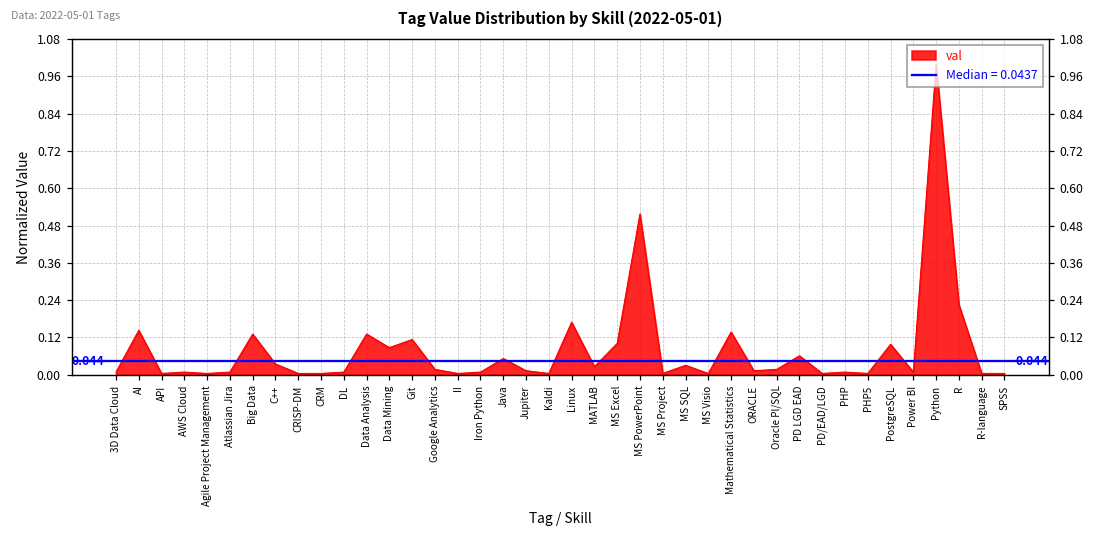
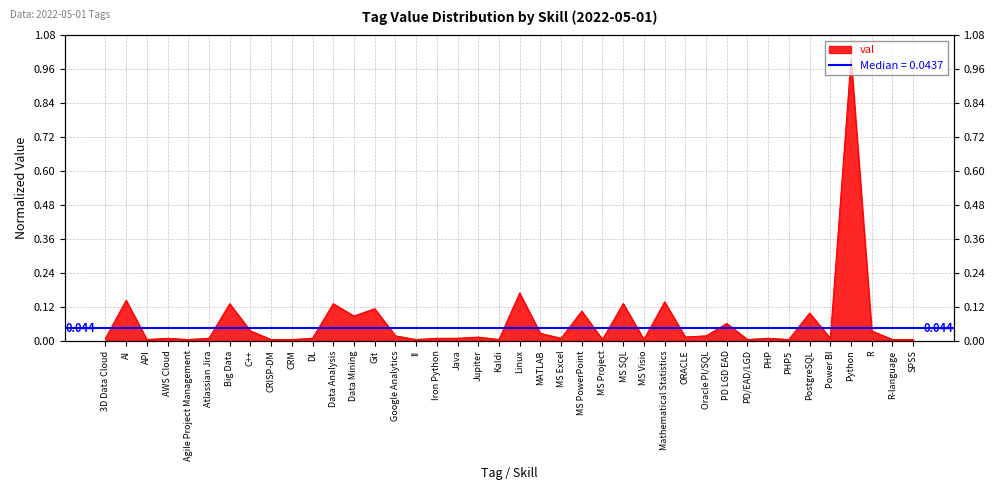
  {
    "AI": 0.14,
    "API": 0.00,
    "AWS Cloud": 0.01,
    "Agile Project Management": 0.00,
    "Atlassian Jira": 0.01,
    "Big Data": 0.13,
    "C++": 0.03,
    "CRISP-DM": 0.00,
    "CRM": 0.00,
    "DL": 0.01,
    "Data Analysis": 0.13,
    "Data Mining": 0.09,
    "Git": 0.11,
    "Google Analytics": 0.02,
    "II": 0.00,
    "Iron Python": 0.01,
-   "Java": 0.05,
+   "Java": 0.01,
    "Jupiter": 0.01,
    "Kaldi": 0.00,
    "Linux": 0.17,
    "MATLAB": 0.03,
-   "MS Excel": 0.10,
-   "MS PowerPoint": 0.52,
+   "MS Excel": 0.01,
+   "MS PowerPoint": 0.10,
    "MS Project": 0.00,
-   "MS SQL": 0.03,
+   "MS SQL": 0.13,
    "MS Visio": 0.00,
    "Mathematical Statistics": 0.14,
    "ORACLE": 0.01,
    "Oracle Pl/SQL": 0.02,
    "PD LGD EAD": 0.06,
    "PD/EAD/LGD": 0.00,
    "PHP": 0.01,
    "PHP5": 0.00,
    "PostgreSQL": 0.10,
    "Power BI": 0.01,
-   "R": 0.23,
+   "R": 0.03,
    "R-language": 0.00
  }
